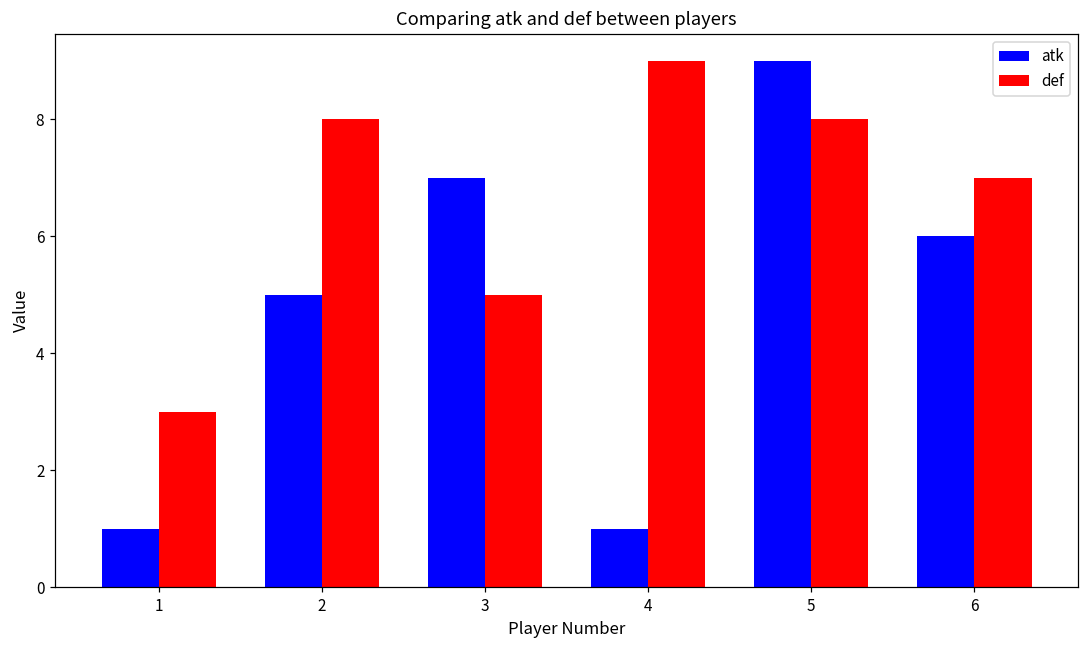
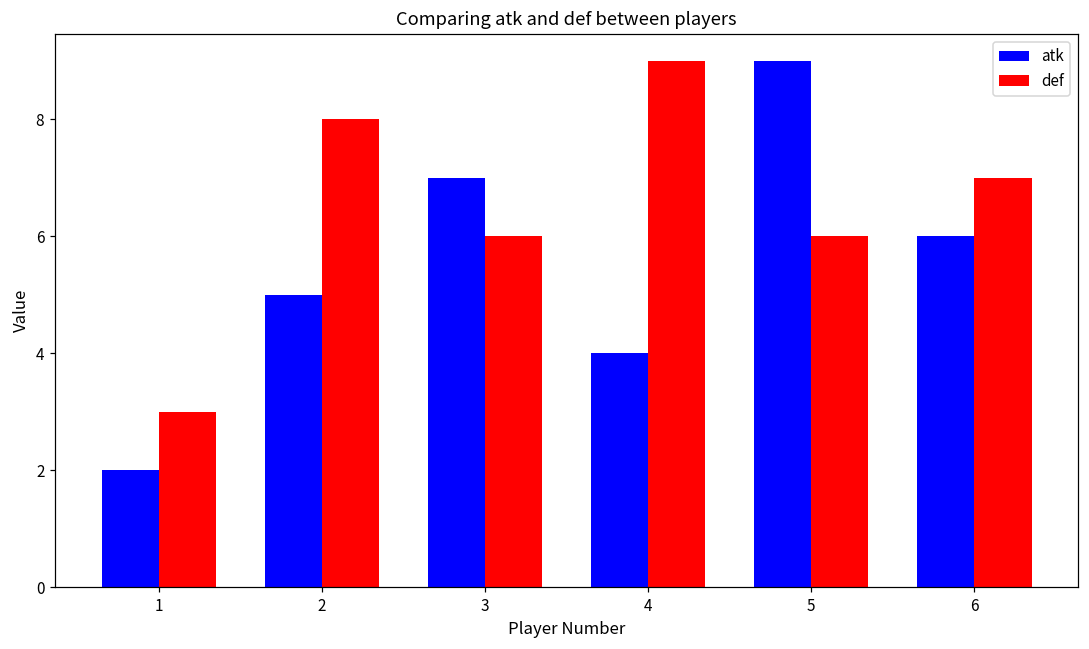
  {
    "atk": {
-     "1": 1,
+     "1": 2,
      "2": 5,
      "3": 7,
-     "4": 1,
+     "4": 4,
      "5": 9,
      "6": 6
    },
    "def": {
      "1": 3,
      "2": 8,
-     "3": 5,
+     "3": 6,
      "4": 9,
-     "5": 8,
+     "5": 6,
      "6": 7
    }
  }
